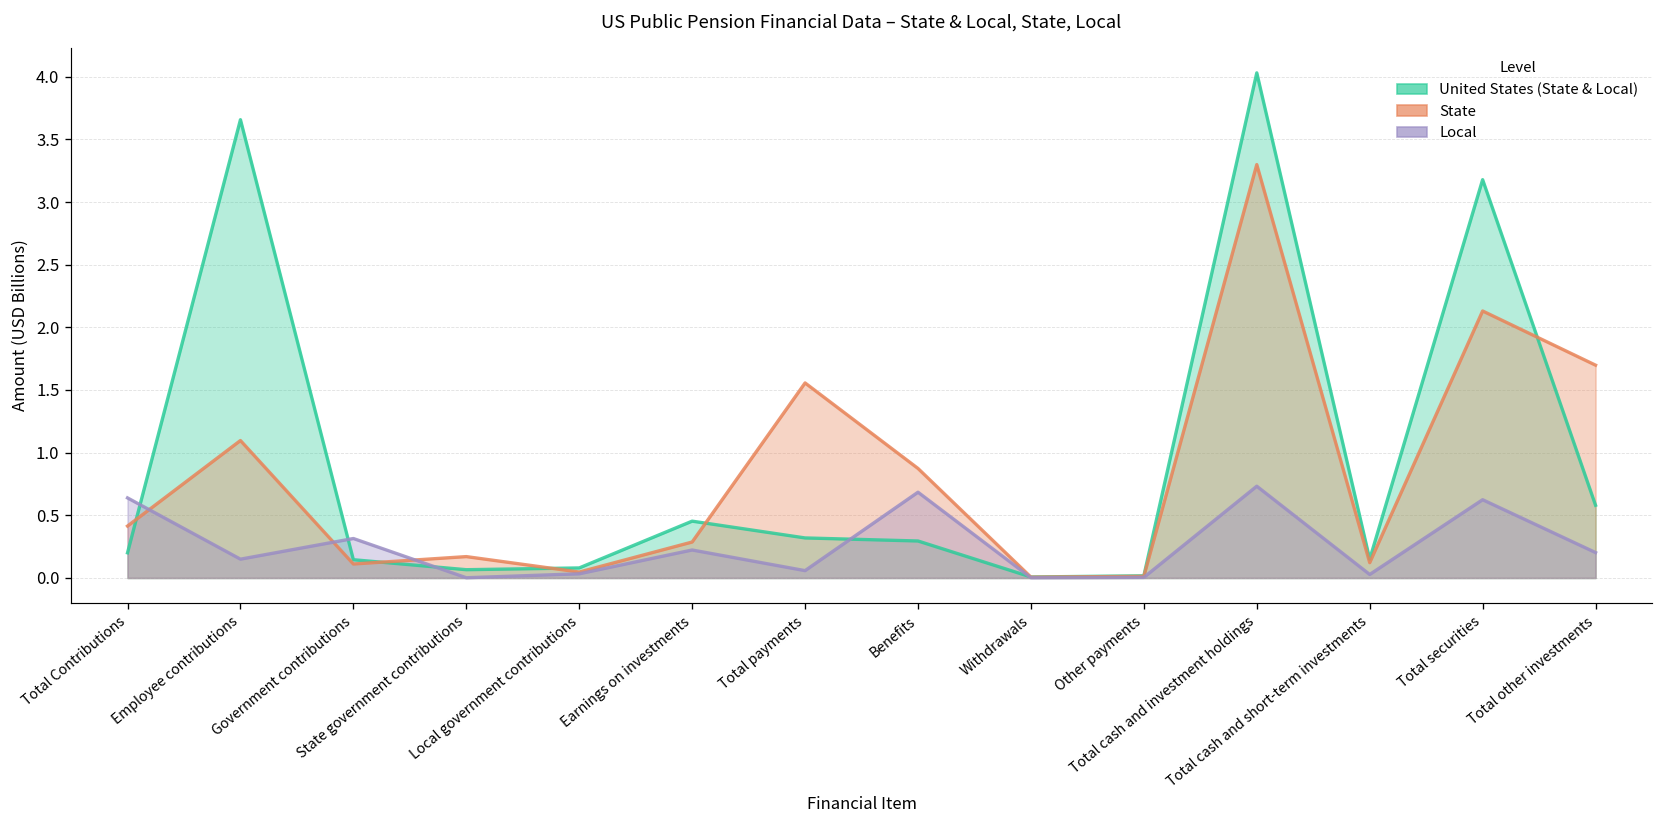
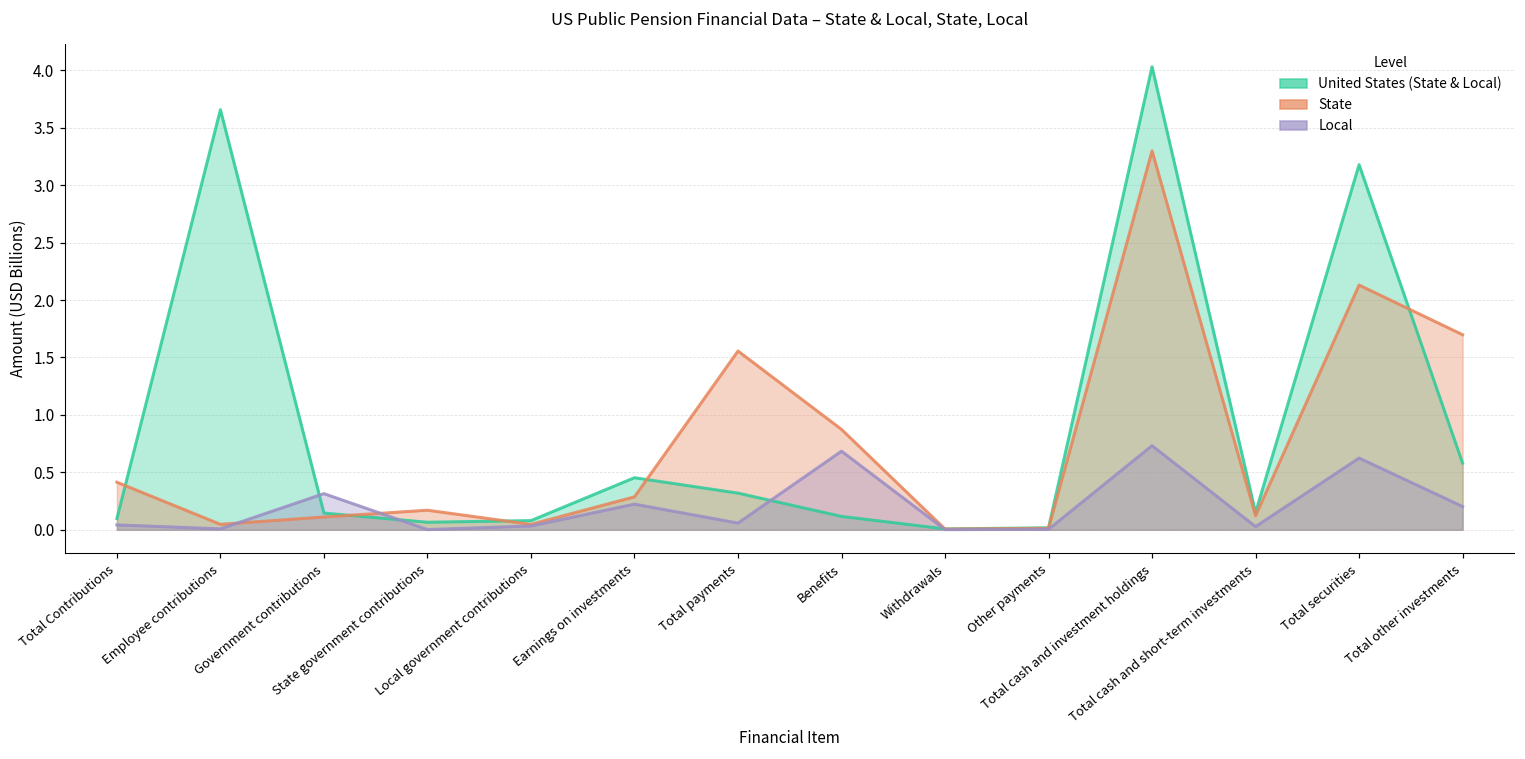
  {
    "United States (State & Local)": {
-     "Total Contributions": 0.20,
+     "Total Contributions": 0.10,
      "Employee contributions": 3.66,
      "Government contributions": 0.15,
      "State government contributions": 0.07,
      "Local government contributions": 0.08,
      "Earnings on investments": 0.45,
      "Total payments": 0.32,
-     "Benefits": 0.29,
+     "Benefits": 0.12,
      "Total cash and investment holdings": 4.03,
      "Total cash and short-term investments": 0.15,
      "Total securities": 3.18,
      "Total other investments": 0.58
    },
    "State": {
      "Total Contributions": 0.41,
-     "Employee contributions": 1.10,
+     "Employee contributions": 0.05,
      "Government contributions": 0.11,
      "State government contributions": 0.17,
      "Earnings on investments": 0.29,
      "Total payments": 1.56,
      "Benefits": 0.87,
      "Total cash and investment holdings": 3.30,
      "Total cash and short-term investments": 0.12,
      "Total securities": 2.13,
      "Total other investments": 1.70
    },
    "Local": {
-     "Total Contributions": 0.64,
-     "Employee contributions": 0.15,
+     "Total Contributions": 0.04,
+     "Employee contributions": 0.01,
      "Government contributions": 0.31,
      "State government contributions": 0.00,
      "Earnings on investments": 0.22,
      "Total payments": 0.06,
      "Benefits": 0.68,
      "Total cash and investment holdings": 0.73,
      "Total cash and short-term investments": 0.03,
      "Total securities": 0.62,
      "Total other investments": 0.20
    }
  }
